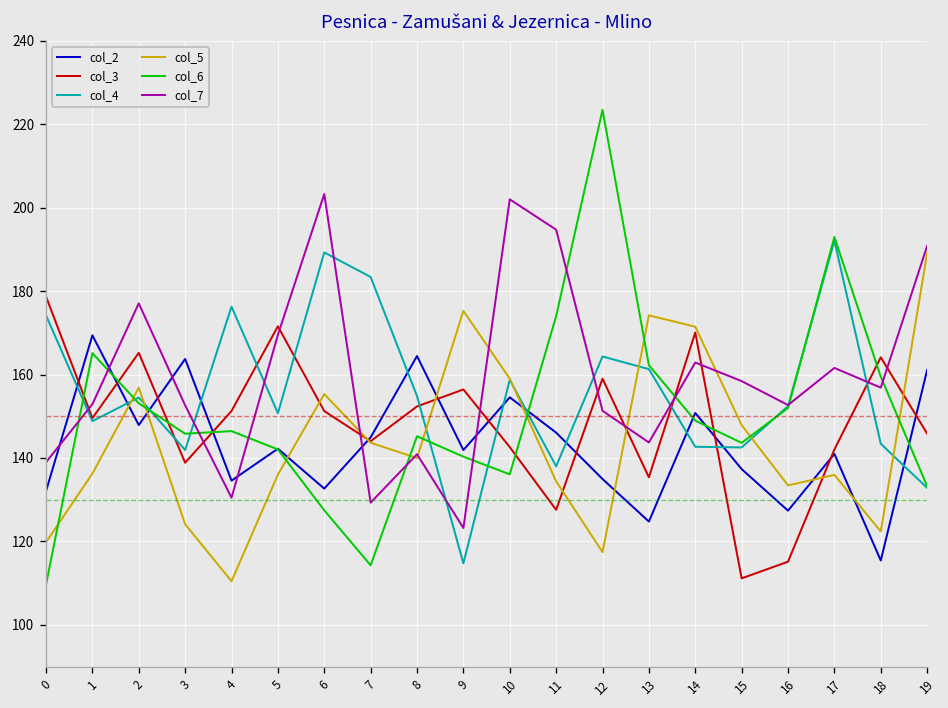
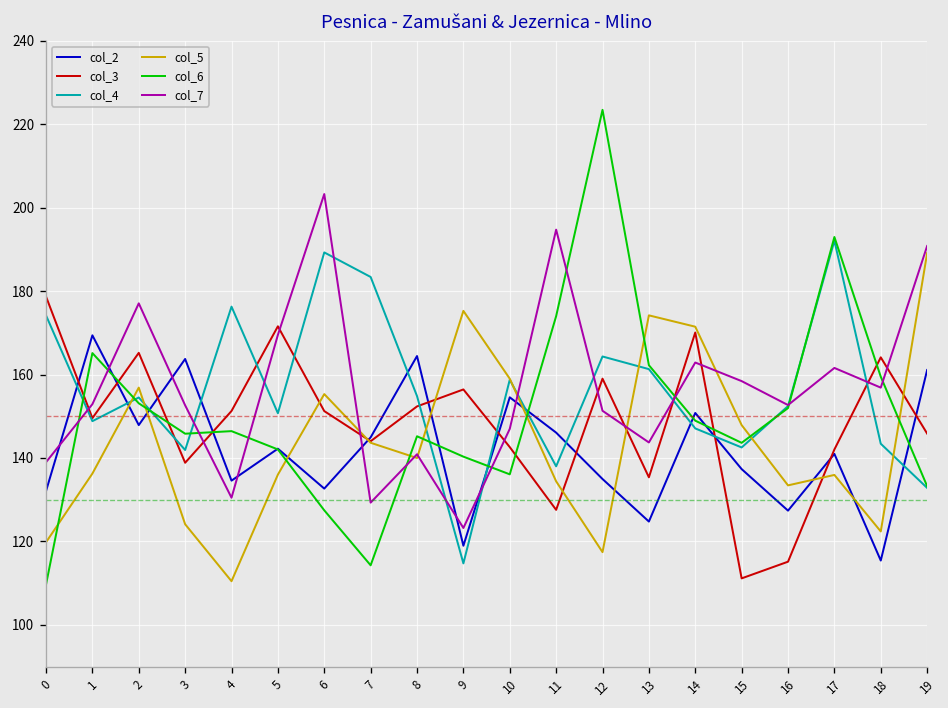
  {
    "col_2": {
      "0": 132,
      "1": 169,
      "2": 148,
      "3": 164,
      "4": 135,
      "6": 133,
      "7": 145,
      "8": 164,
-     "9": 142,
+     "9": 119,
      "10": 155,
      "11": 146,
      "12": 135,
      "13": 125,
      "14": 151,
      "15": 137,
      "16": 127,
      "17": 141,
      "18": 115,
      "19": 161
    },
    "col_3": {
      "0": 179,
      "2": 165,
      "3": 139,
      "4": 151,
      "5": 172,
      "6": 151,
      "8": 152,
      "9": 156,
      "10": 143,
      "11": 128,
      "12": 159,
      "13": 135,
      "14": 170,
      "15": 111,
      "16": 115,
      "17": 142,
      "18": 164,
      "19": 146
    },
    "col_4": {
      "0": 174,
      "2": 155,
      "3": 142,
      "4": 176,
      "5": 151,
      "6": 189,
      "7": 183,
      "8": 155,
      "9": 115,
      "11": 138,
      "12": 164,
      "13": 161,
-     "14": 143,
+     "14": 147,
      "15": 143,
      "17": 192,
      "18": 143
    },
    "col_5": {
      "0": 120,
      "1": 136,
      "2": 157,
      "3": 124,
      "4": 110,
      "5": 136,
      "6": 155,
      "8": 140,
      "9": 175,
      "11": 134,
      "12": 117,
      "13": 174,
      "14": 171,
      "15": 148,
      "16": 133,
      "17": 136,
      "18": 122,
      "19": 189
    },
    "col_6": {
      "0": 110,
      "1": 165,
      "2": 153,
      "3": 146,
      "4": 146,
      "6": 127,
      "7": 114,
      "8": 145,
      "9": 140,
      "10": 136,
      "11": 174,
      "12": 223,
      "13": 162,
      "14": 149,
      "15": 144,
      "17": 193,
      "18": 159
    },
    "col_7": {
      "0": 139,
      "1": 153,
      "2": 177,
      "3": 153,
      "4": 130,
      "5": 170,
      "6": 203,
      "7": 129,
      "8": 141,
      "9": 123,
-     "10": 202,
+     "10": 147,
      "11": 195,
      "12": 151,
      "13": 144,
      "14": 163,
      "15": 158,
      "17": 162,
      "18": 157,
      "19": 191
    }
  }
